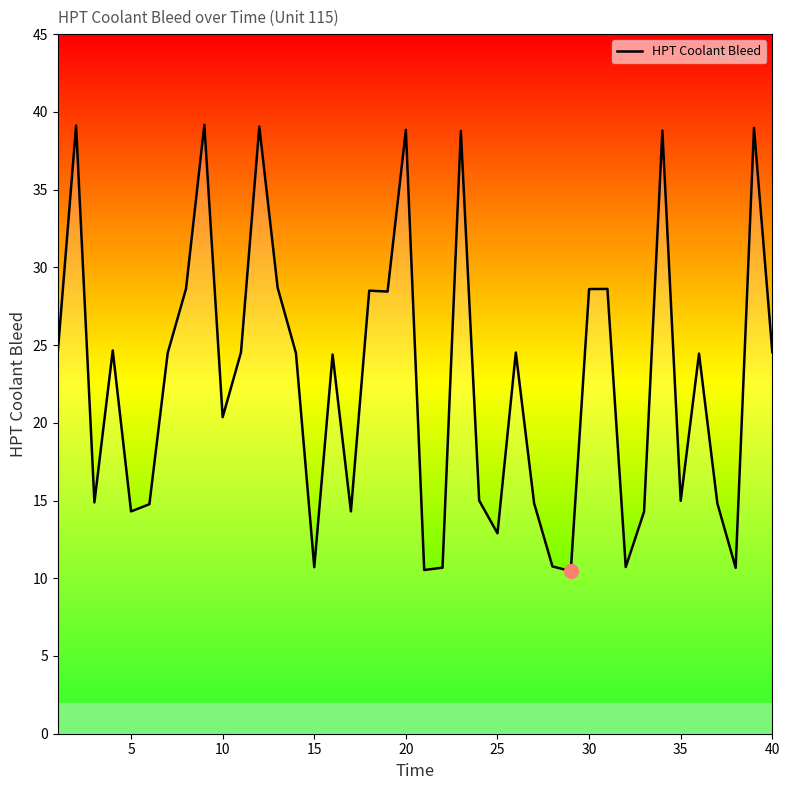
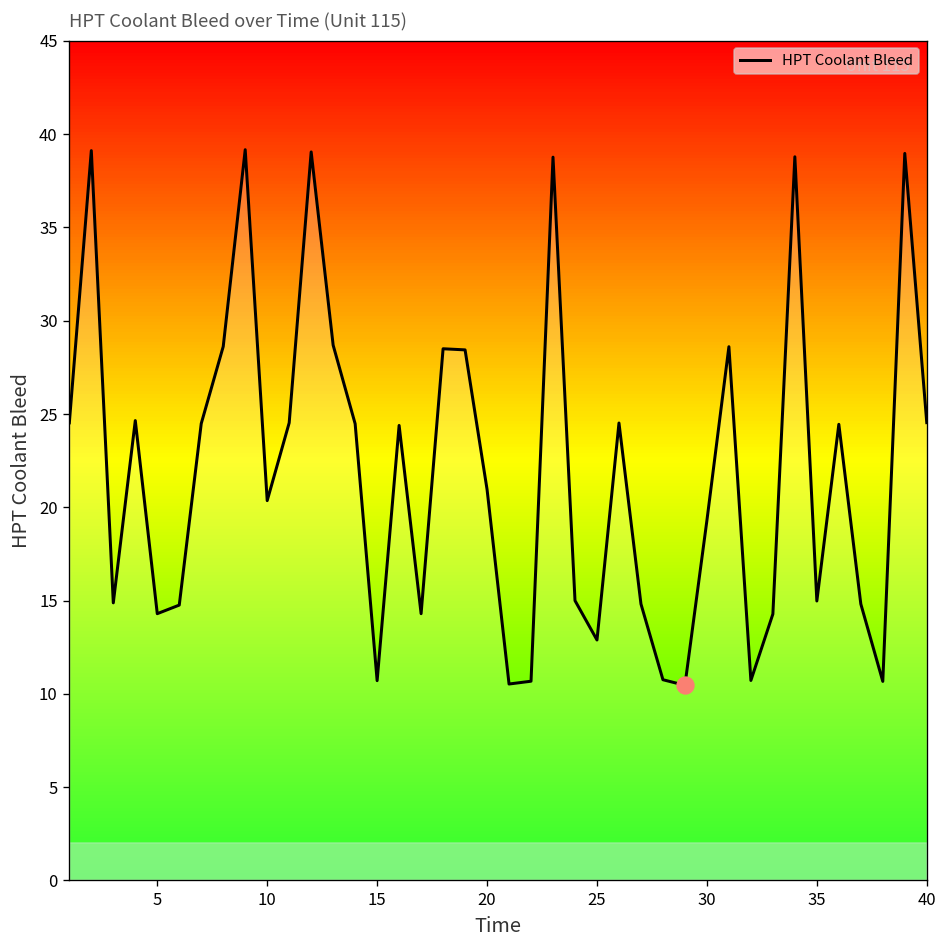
  {
    "HPT Coolant Bleed": {
      "5": 14.3,
      "10": 20.4,
      "15": 10.7,
-     "20": 38.8,
+     "20": 21.0,
      "25": 12.9,
-     "30": 28.6,
+     "30": 19.3,
      "35": 15.0,
      "40": 24.5
    }
  }
